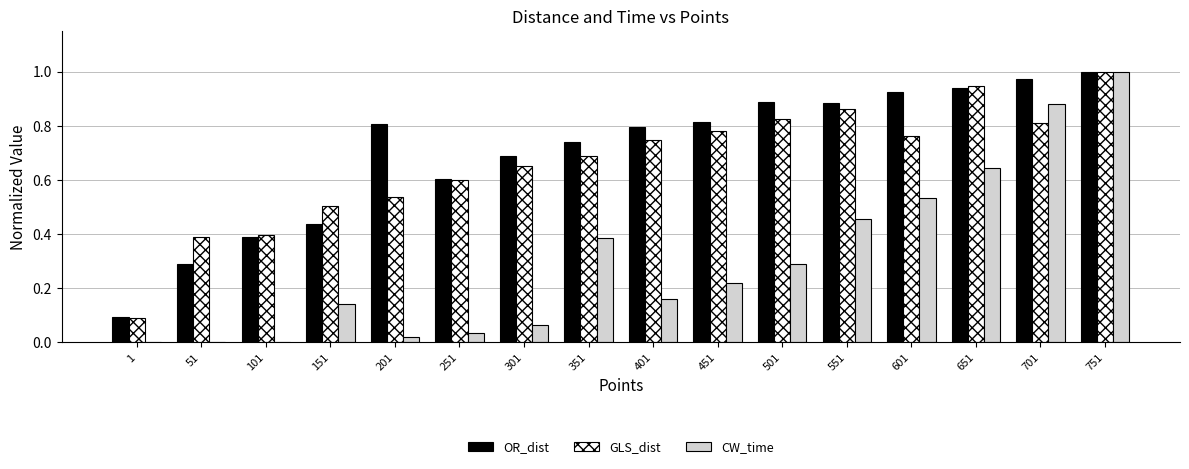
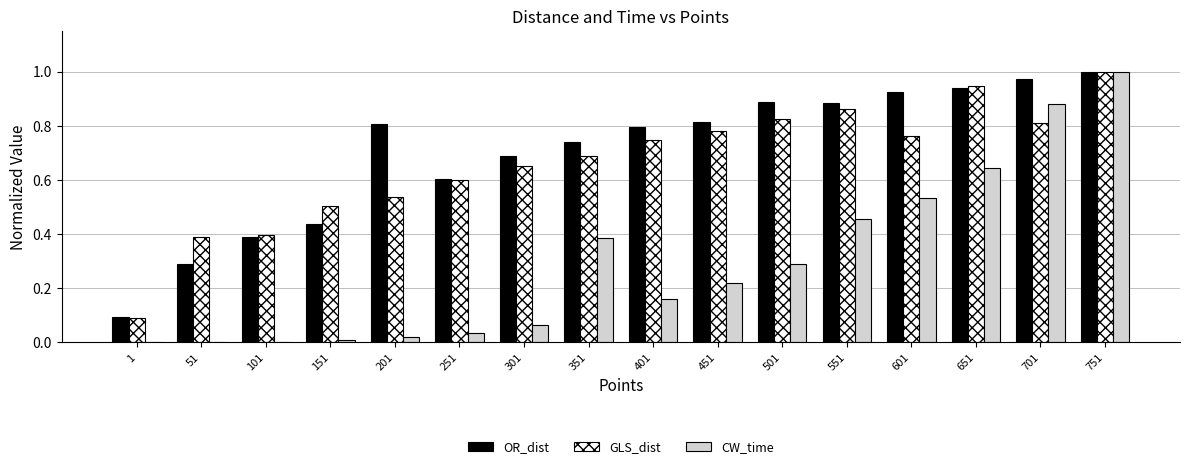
  {
    "OR_dist": {
      "1": 0.10,
      "51": 0.29,
      "101": 0.39,
      "151": 0.44,
      "201": 0.81,
      "251": 0.60,
      "301": 0.69,
      "351": 0.74,
      "401": 0.79,
      "451": 0.81,
      "501": 0.89,
      "551": 0.88,
      "601": 0.92,
      "651": 0.94,
      "701": 0.97,
      "751": 1.00
    },
    "GLS_dist": {
      "1": 0.09,
      "51": 0.39,
      "101": 0.40,
      "151": 0.50,
      "201": 0.54,
      "251": 0.60,
      "301": 0.65,
      "351": 0.69,
      "401": 0.75,
      "451": 0.78,
      "501": 0.82,
      "551": 0.86,
      "601": 0.76,
      "651": 0.95,
      "701": 0.81,
      "751": 1.00
    },
    "CW_time": {
-     "151": 0.14,
+     "151": 0.01,
      "201": 0.02,
      "251": 0.04,
      "301": 0.06,
      "351": 0.38,
      "401": 0.16,
      "451": 0.22,
      "501": 0.29,
      "551": 0.45,
      "601": 0.53,
      "651": 0.65,
      "701": 0.88,
      "751": 1.00
    }
  }
